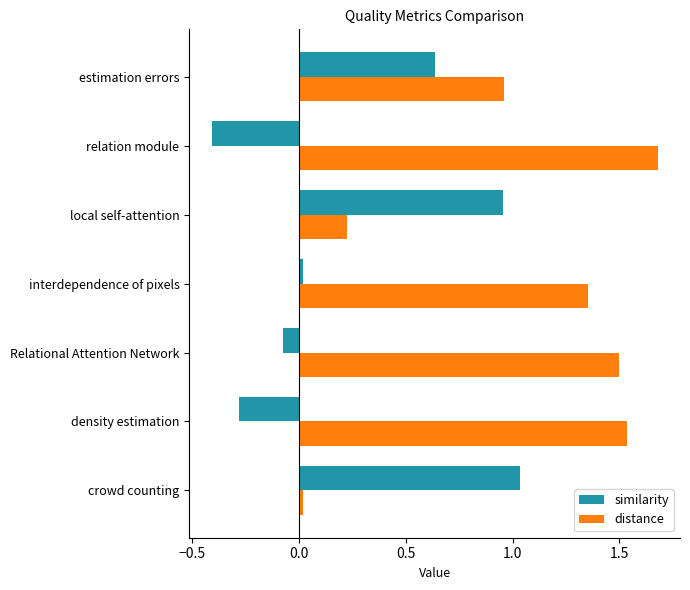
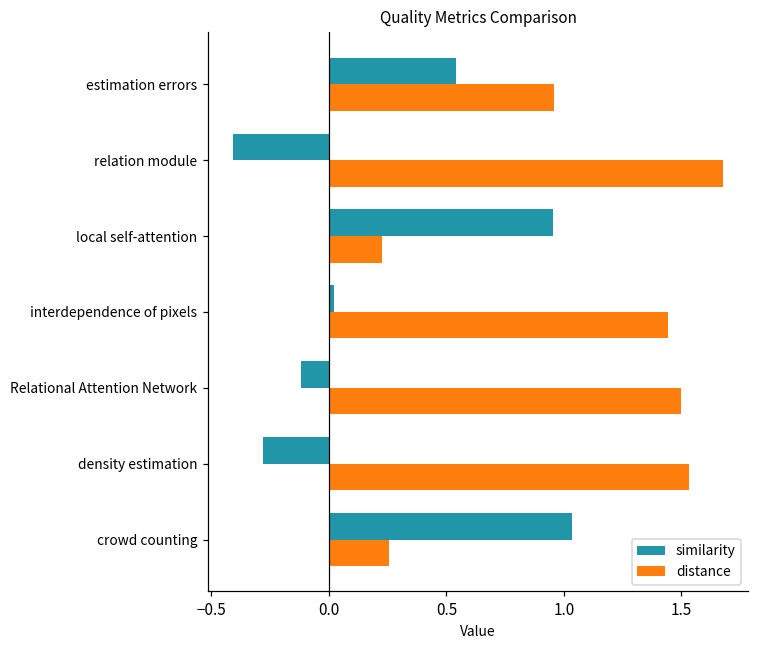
  {
    "similarity": {
-     "estimation errors": 0.64,
+     "estimation errors": 0.54,
      "relation module": -0.41,
      "local self-attention": 0.96,
      "interdependence of pixels": 0.02,
-     "Relational Attention Network": -0.07,
+     "Relational Attention Network": -0.12,
      "density estimation": -0.28,
      "crowd counting": 1.03
    },
    "distance": {
      "estimation errors": 0.96,
      "relation module": 1.68,
      "local self-attention": 0.23,
-     "interdependence of pixels": 1.35,
+     "interdependence of pixels": 1.44,
      "Relational Attention Network": 1.50,
      "density estimation": 1.53,
-     "crowd counting": 0.02
+     "crowd counting": 0.26
    }
  }
